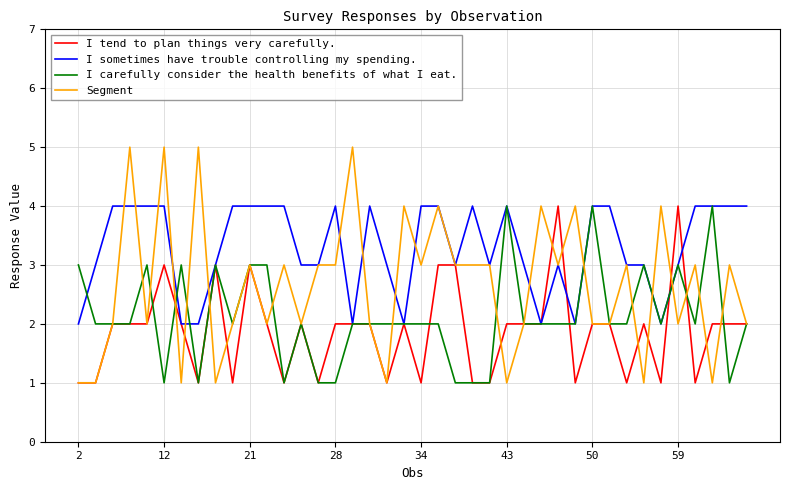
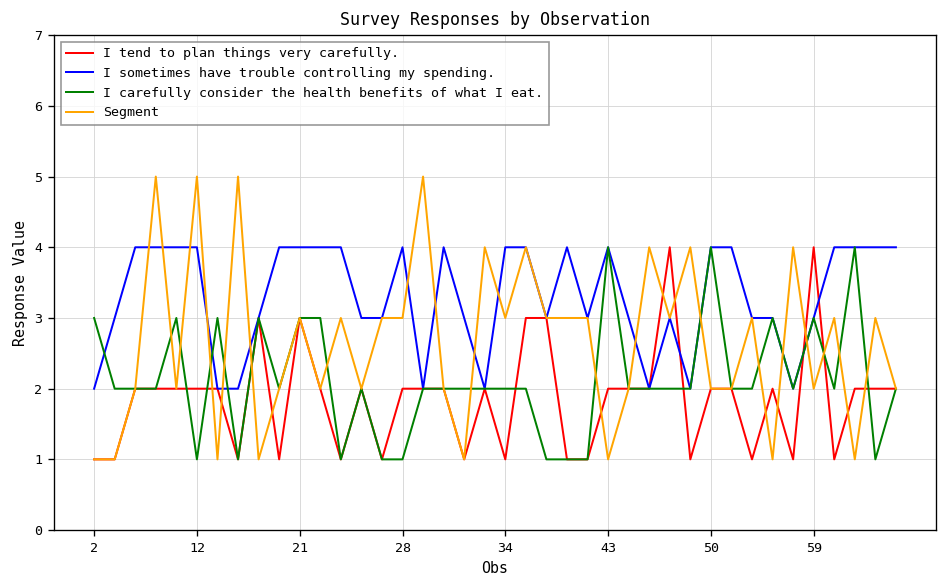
  {
    "I tend to plan things very carefully.": {
-     "12": 3,
+     "12": 2,
      "28": 2,
      "34": 1,
      "43": 2,
      "59": 4
    },
    "I sometimes have trouble controlling my spending.": {
      "2": 2,
      "12": 4,
      "21": 4,
      "28": 4,
      "34": 4
    },
    "I carefully consider the health benefits of what I eat.": {
      "2": 3,
      "12": 1,
      "28": 1,
      "34": 2
    },
    "Segment": {
      "12": 5,
      "28": 3,
      "34": 3,
      "43": 1,
      "59": 2
    }
  }
